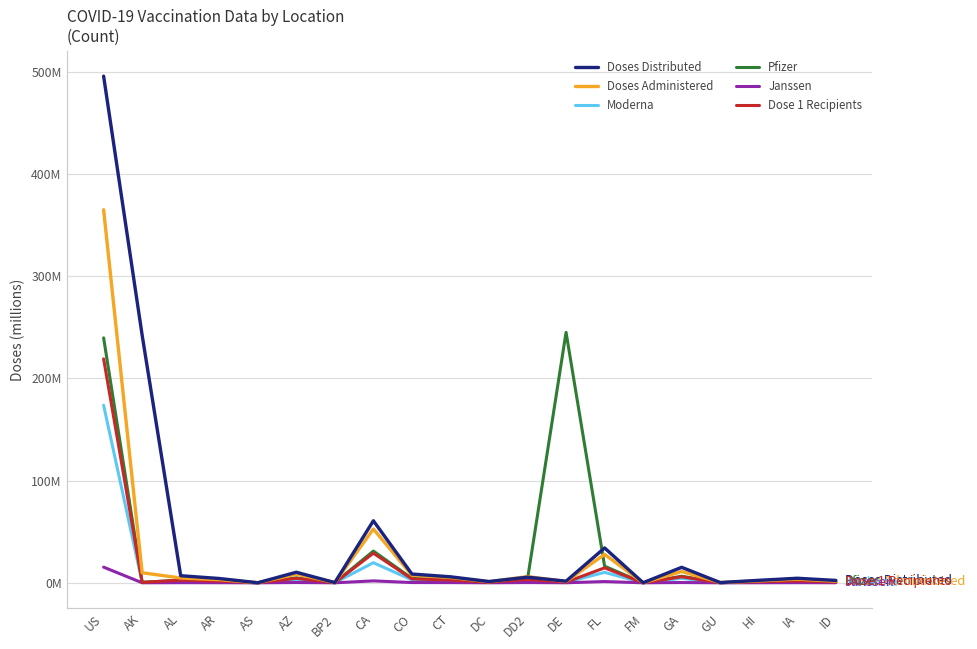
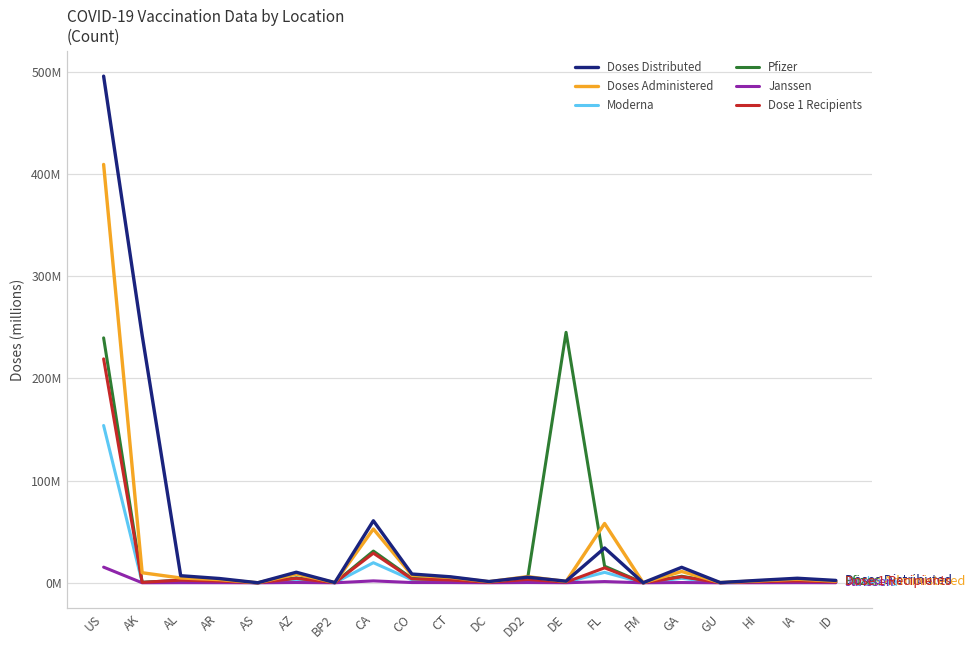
  {
    "Doses Distributed": {
      "US": 500000000,
      "AK": 240000000,
      "CA": 60000000,
      "FL": 30000000,
      "GA": 20000000
    },
    "Doses Administered": {
-     "US": 370000000,
+     "US": 410000000,
      "AK": 10000000,
      "CA": 50000000,
-     "FL": 30000000,
+     "FL": 60000000,
      "GA": 10000000
    },
    "Moderna": {
-     "US": 170000000,
+     "US": 150000000,
      "CA": 20000000,
      "FL": 10000000
    },
    "Pfizer": {
      "US": 240000000,
      "DE": 250000000
    },
    "Janssen": {
      "US": 20000000,
      "AZ": 0,
      "CA": 0,
      "FL": 0,
      "GA": 0
    },
    "Dose 1 Recipients": {
      "US": 220000000
    }
  }
